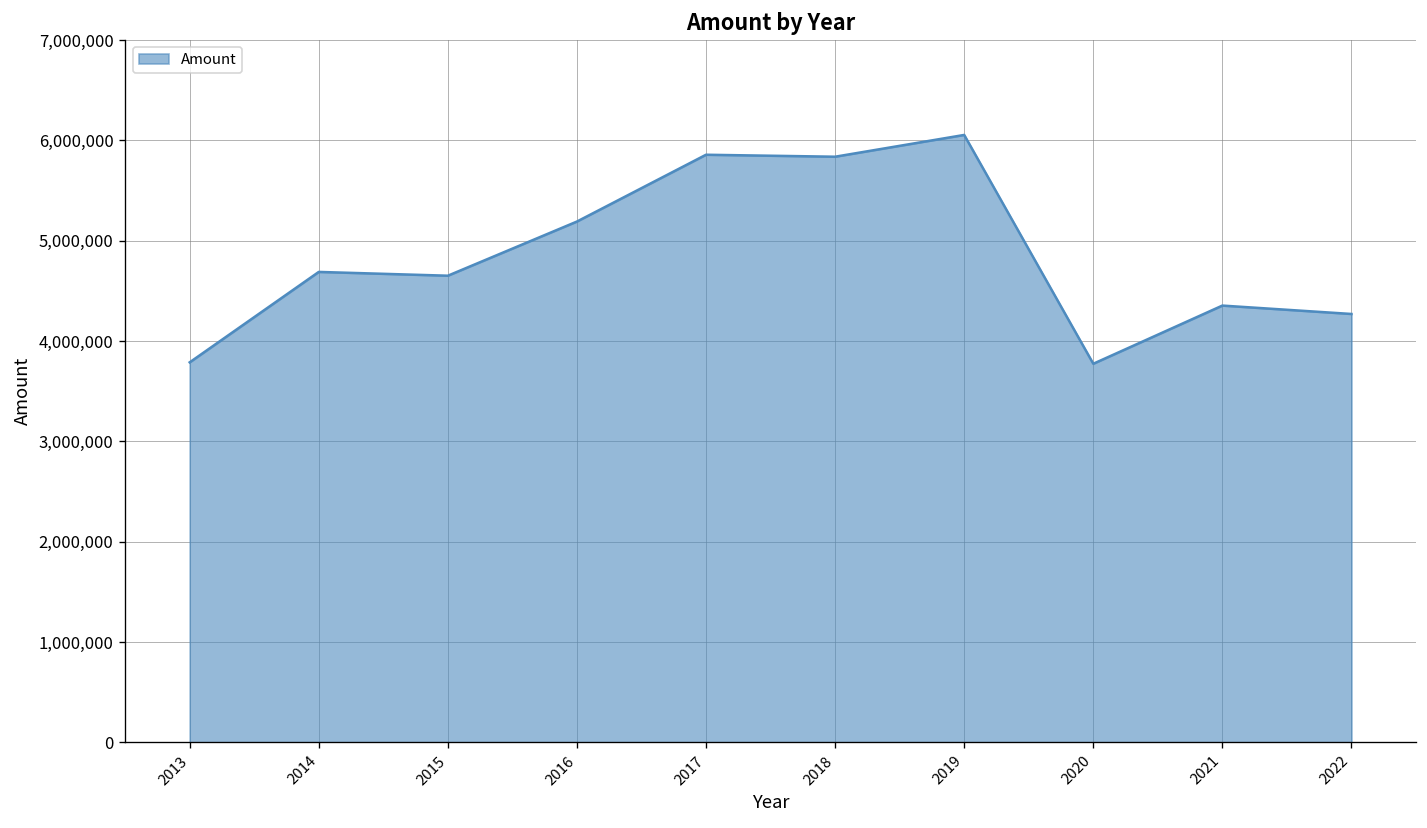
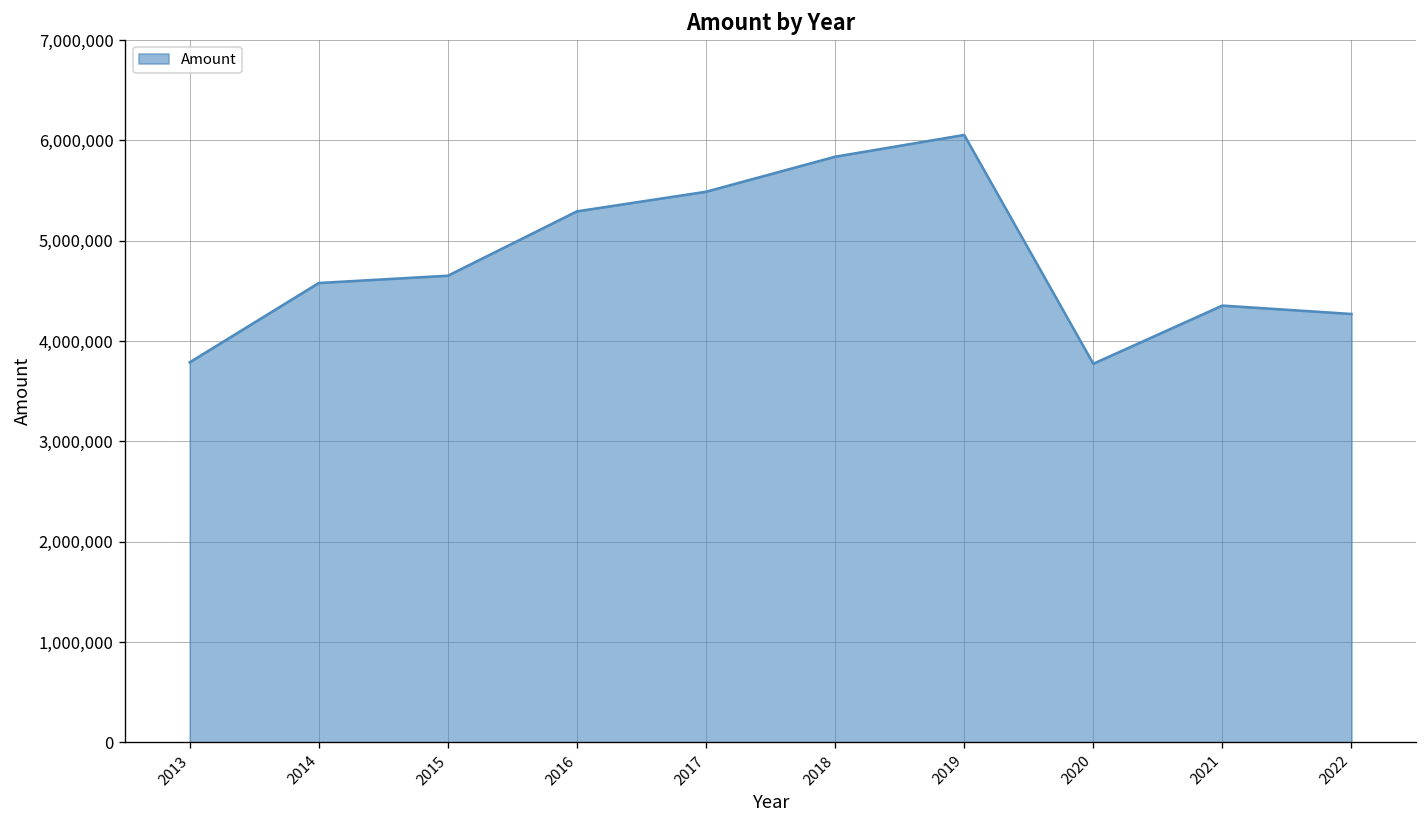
  {
    "2013": "3,800,000",
-   "2014": "4,700,000",
+   "2014": "4,600,000",
    "2015": "4,700,000",
-   "2016": "5,200,000",
-   "2017": "5,900,000",
+   "2016": "5,300,000",
+   "2017": "5,500,000",
    "2018": "5,800,000",
    "2019": "6,100,000",
    "2020": "3,800,000",
    "2021": "4,400,000",
    "2022": "4,300,000"
  }
